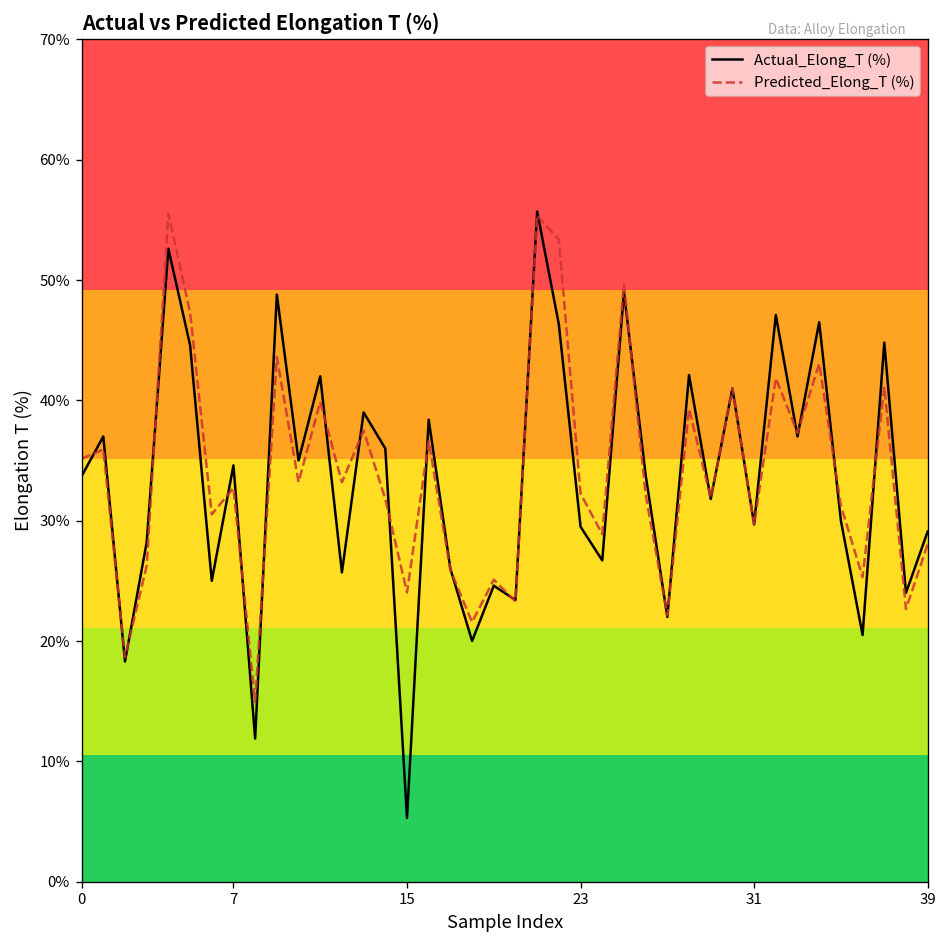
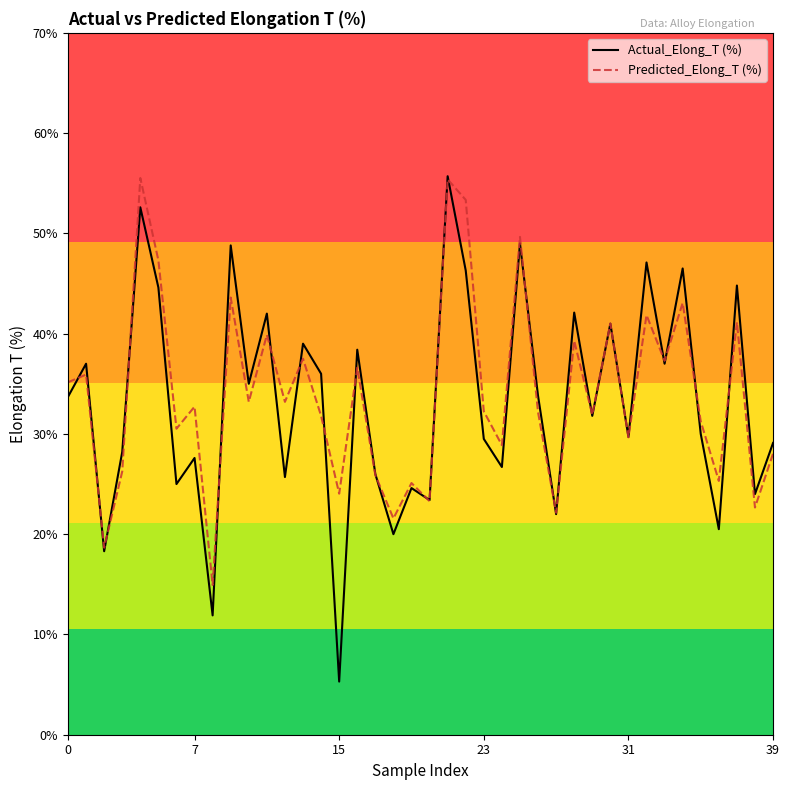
  {
    "Actual_Elong_T (%)": {
-     "7": "34.6%",
+     "7": "27.6%",
      "15": "5.3%",
      "23": "29.5%"
    }
  }
